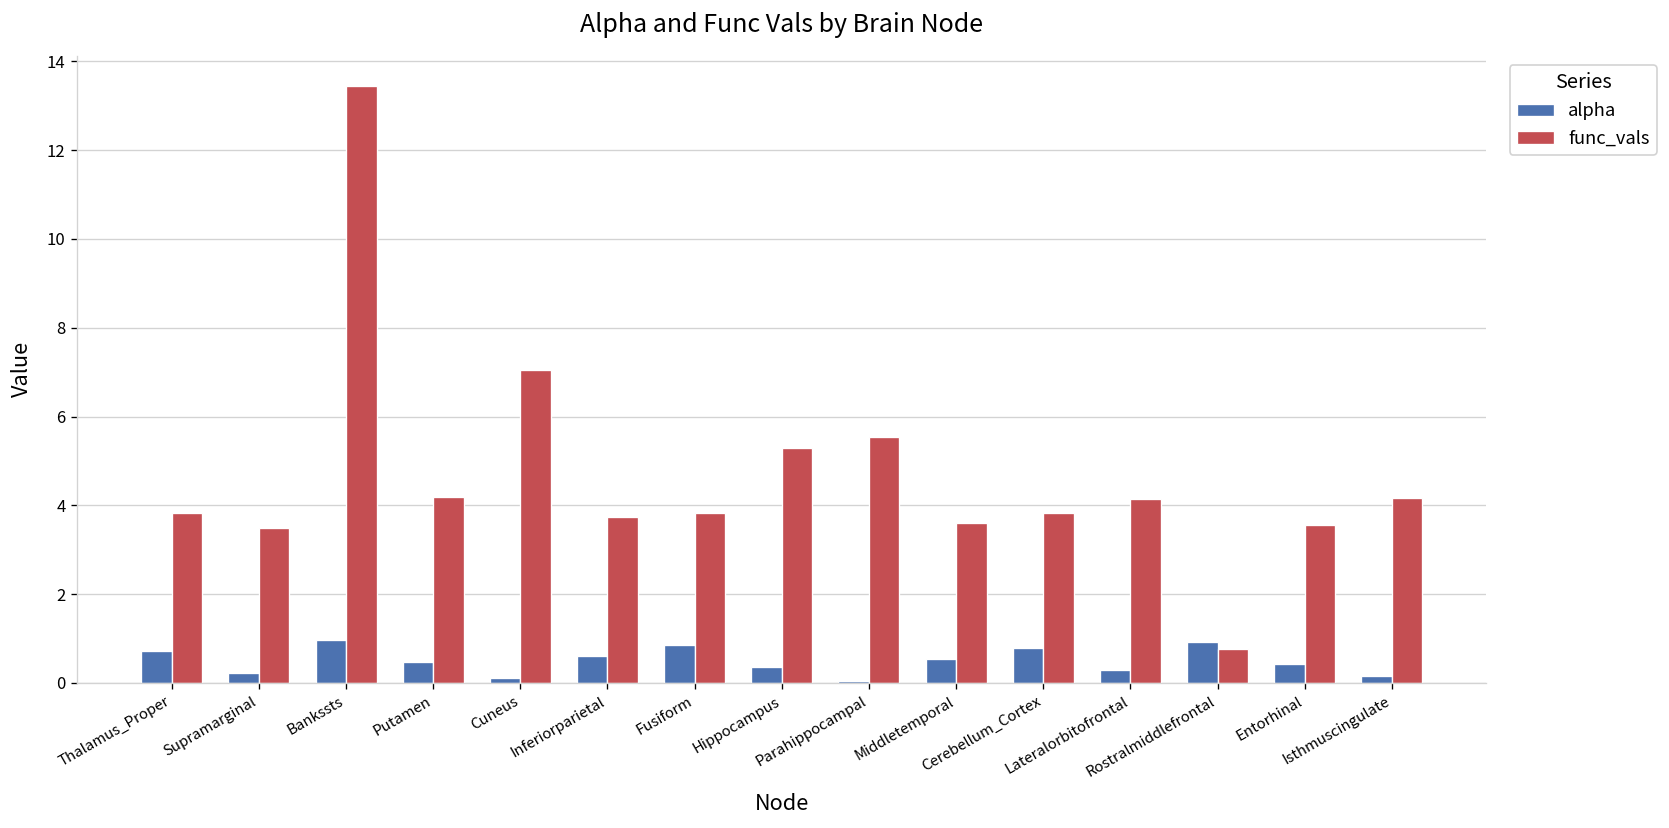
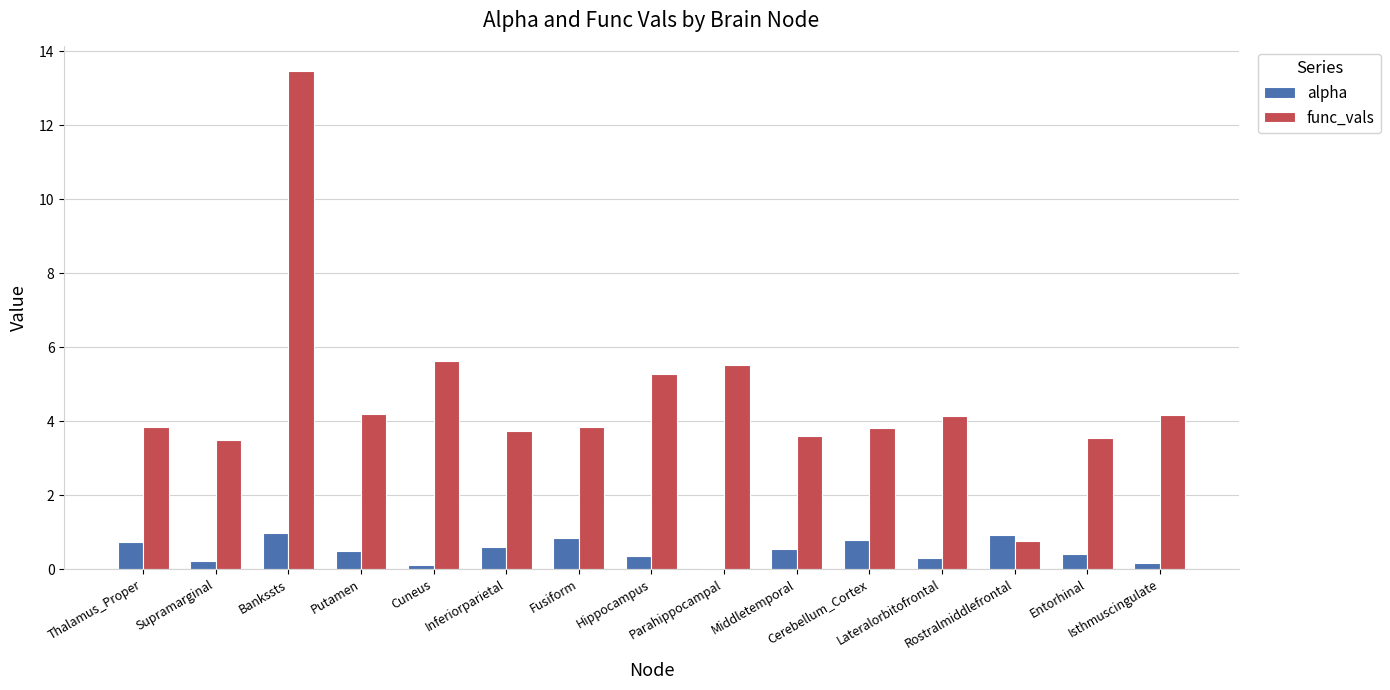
  {
    "alpha": {
      "Thalamus_Proper": 0.7,
      "Supramarginal": 0.2,
      "Bankssts": 1.0,
      "Putamen": 0.5,
      "Cuneus": 0.1,
      "Inferiorparietal": 0.6,
      "Fusiform": 0.9,
      "Hippocampus": 0.4,
      "Middletemporal": 0.5,
      "Cerebellum_Cortex": 0.8,
      "Lateralorbitofrontal": 0.3,
      "Rostralmiddlefrontal": 0.9,
      "Entorhinal": 0.4,
      "Isthmuscingulate": 0.2
    },
    "func_vals": {
      "Thalamus_Proper": 3.8,
      "Supramarginal": 3.5,
      "Bankssts": 13.5,
      "Putamen": 4.2,
-     "Cuneus": 7.0,
+     "Cuneus": 5.6,
      "Inferiorparietal": 3.7,
      "Fusiform": 3.8,
      "Hippocampus": 5.3,
      "Parahippocampal": 5.5,
      "Middletemporal": 3.6,
      "Cerebellum_Cortex": 3.8,
      "Lateralorbitofrontal": 4.1,
      "Rostralmiddlefrontal": 0.8,
      "Entorhinal": 3.6,
      "Isthmuscingulate": 4.2
    }
  }
